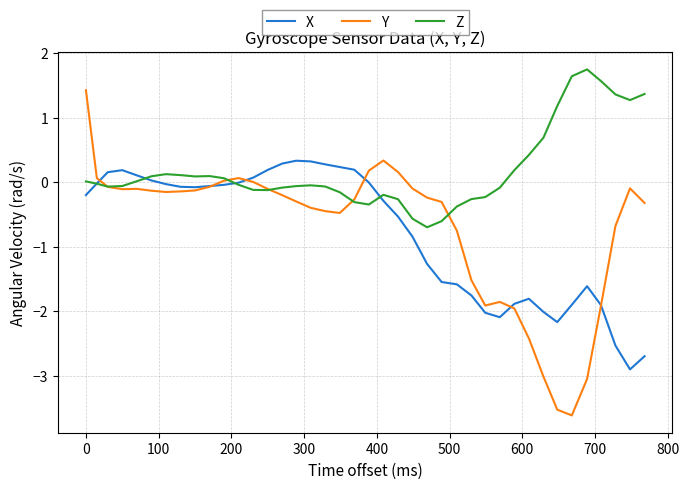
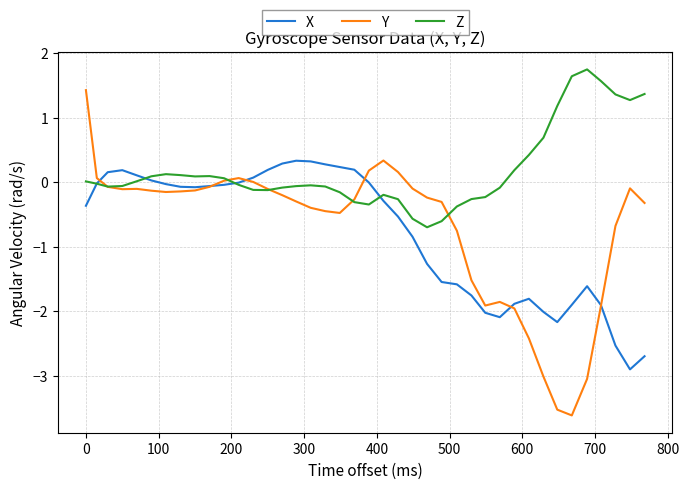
  {
    "X": {
-     "0": -0.2
+     "0": -0.4
    },
    "Y": {
      "0": 1.4
    },
    "Z": {
      "0": 0.0
    }
  }
